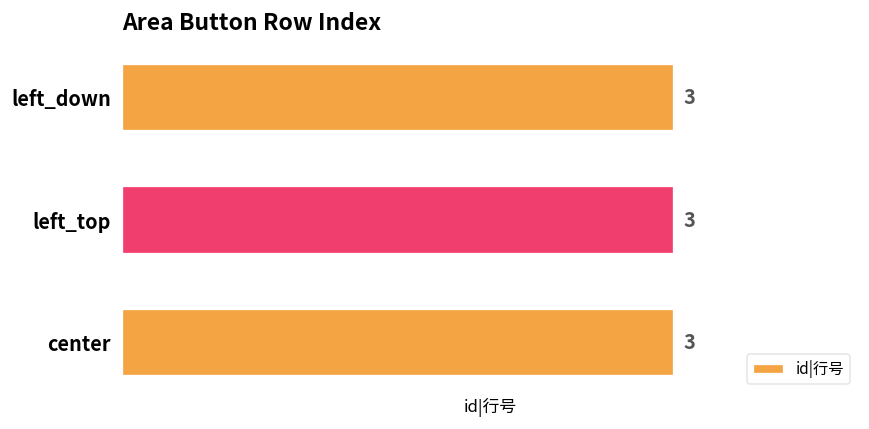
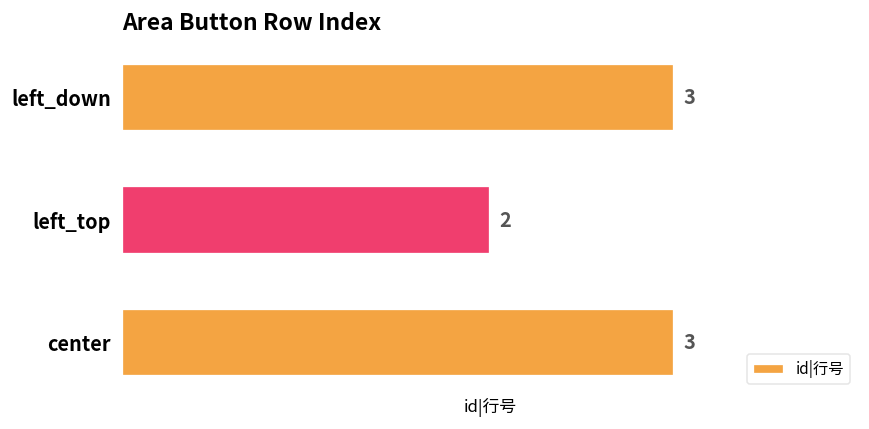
  {
    "left_down": 3,
-   "left_top": 3,
+   "left_top": 2,
    "center": 3
  }
